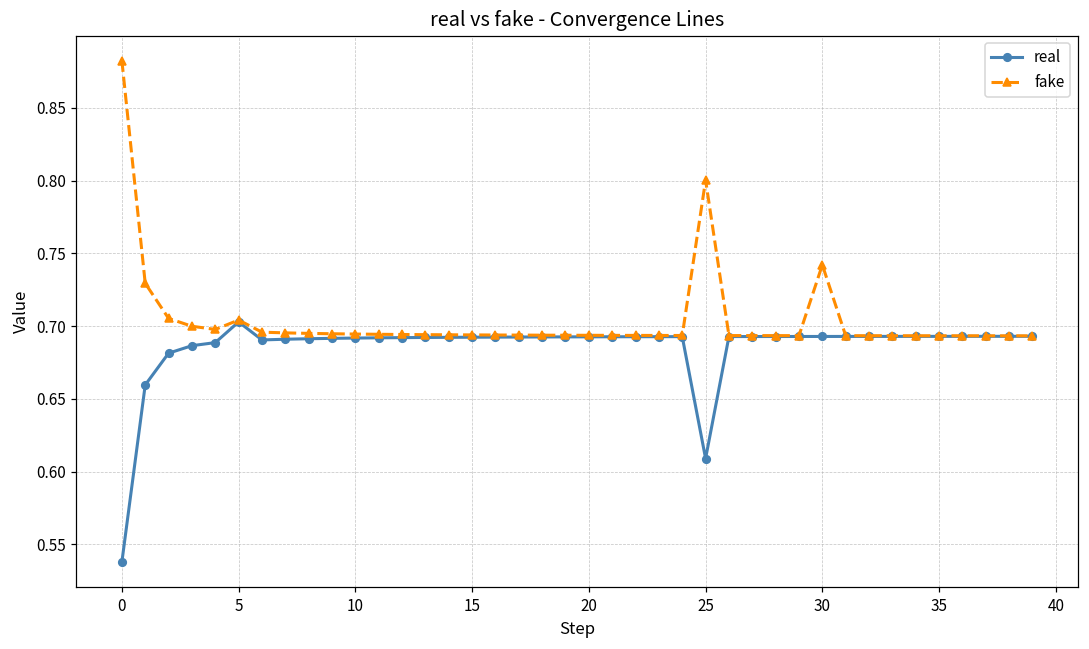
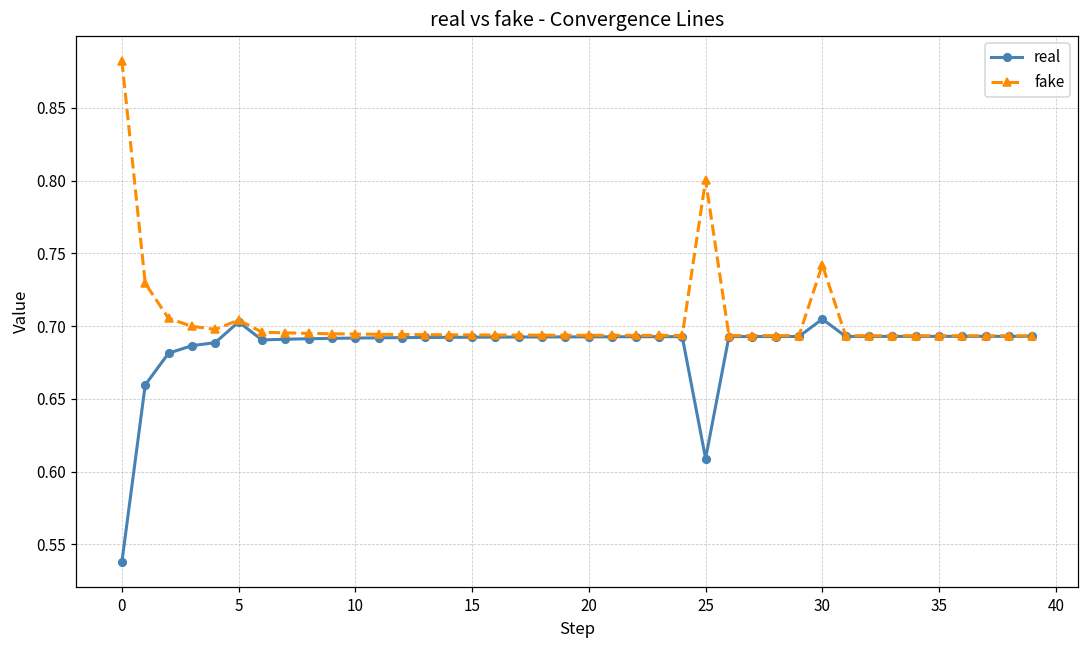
  {
    "real": {
      "0": 0.538,
      "10": 0.692,
      "25": 0.609,
-     "30": 0.693
+     "30": 0.705
    },
    "fake": {
      "0": 0.882,
      "10": 0.695,
      "25": 0.800,
      "30": 0.742
    }
  }
